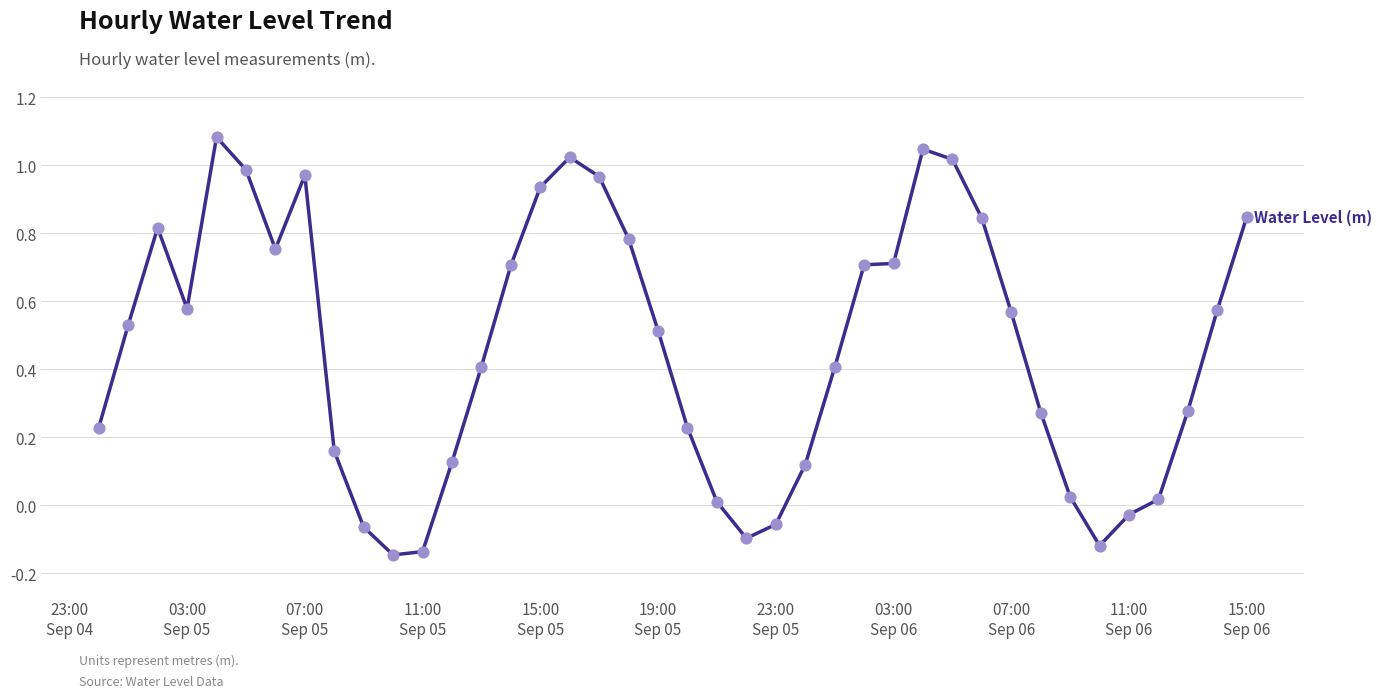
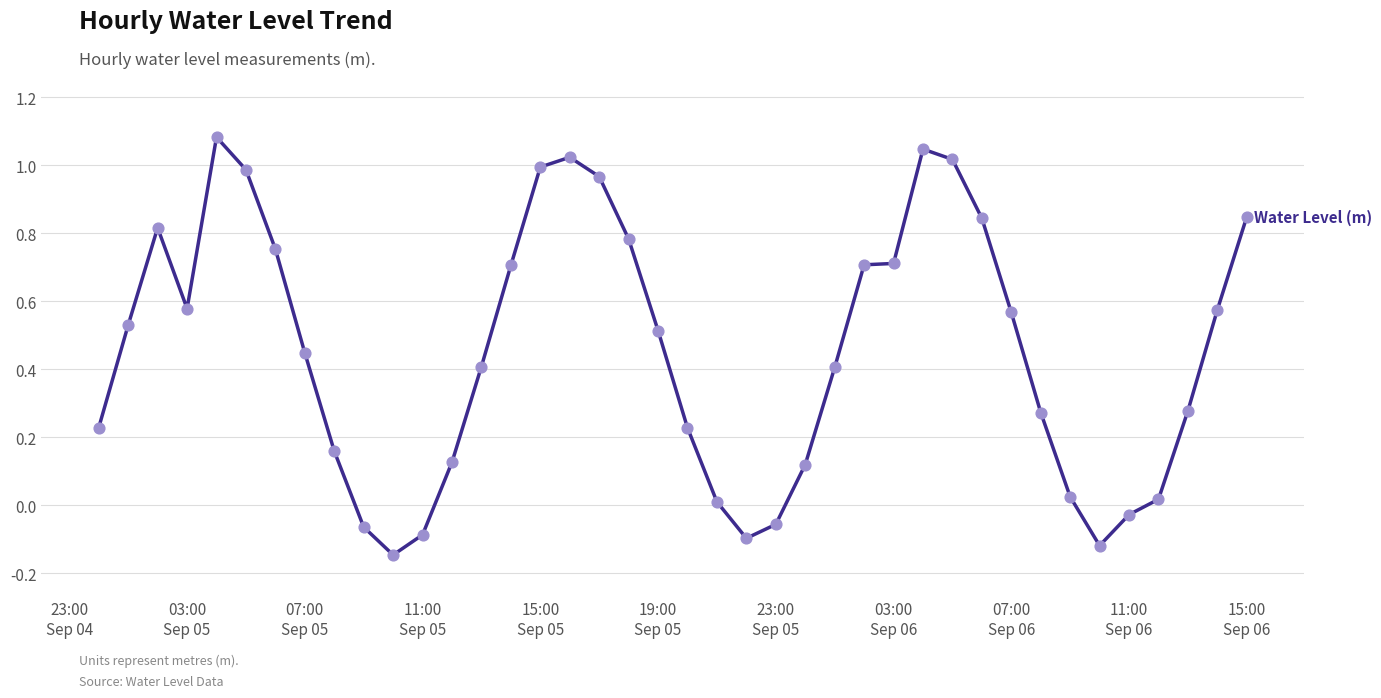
  {
    "03:00 Sep 05": 0.58,
-   "07:00 Sep 05": 0.97,
-   "11:00 Sep 05": -0.14,
-   "15:00 Sep 05": 0.94,
+   "07:00 Sep 05": 0.45,
+   "11:00 Sep 05": -0.09,
+   "15:00 Sep 05": 0.99,
    "19:00 Sep 05": 0.51,
    "23:00 Sep 05": -0.06,
    "03:00 Sep 06": 0.71,
    "07:00 Sep 06": 0.57,
    "11:00 Sep 06": -0.03,
    "15:00 Sep 06": 0.85
  }
